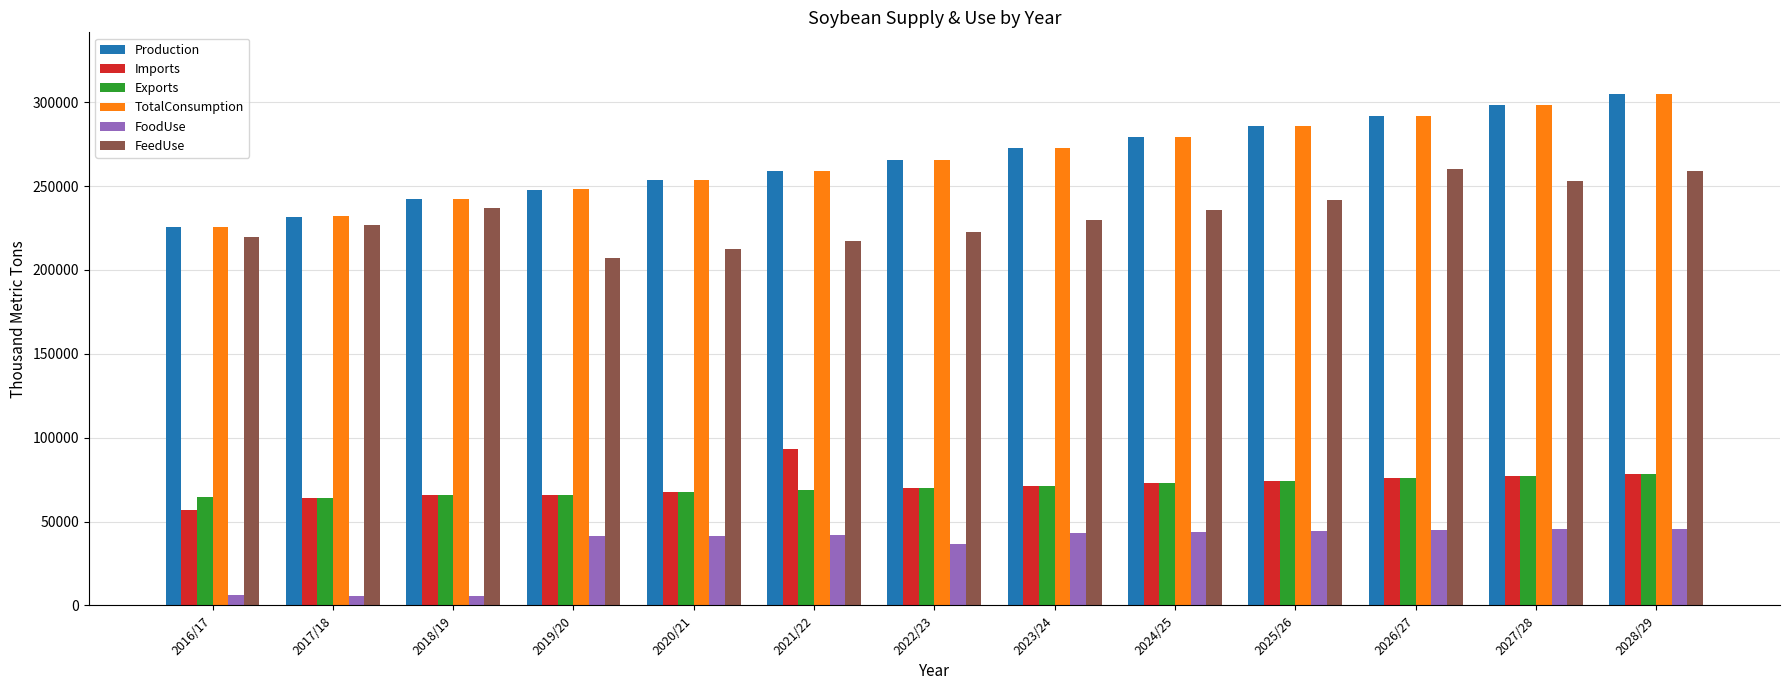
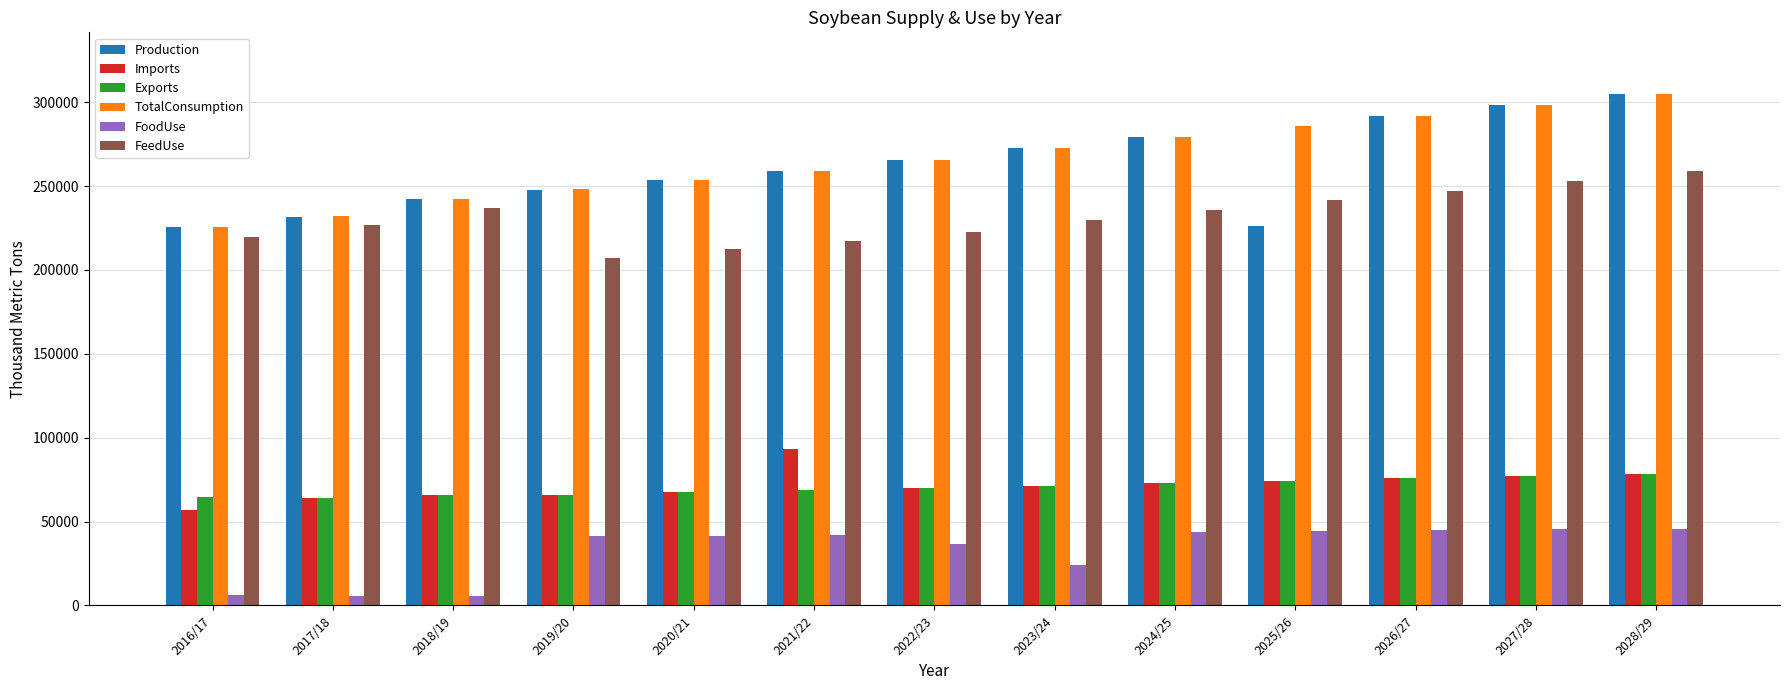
  {
    "Production": {
      "2016/17": 225000,
      "2017/18": 231000,
      "2018/19": 242000,
      "2019/20": 248000,
      "2020/21": 254000,
      "2021/22": 259000,
      "2022/23": 265000,
      "2023/24": 273000,
      "2024/25": 279000,
-     "2025/26": 286000,
+     "2025/26": 226000,
      "2026/27": 292000,
      "2027/28": 298000,
      "2028/29": 305000
    },
    "Imports": {
      "2016/17": 57000,
      "2017/18": 64000,
      "2018/19": 66000,
      "2019/20": 66000,
      "2020/21": 67000,
      "2021/22": 93000,
      "2022/23": 70000,
      "2023/24": 71000,
      "2024/25": 73000,
      "2025/26": 74000,
      "2026/27": 76000,
      "2027/28": 77000,
      "2028/29": 79000
    },
    "Exports": {
      "2016/17": 64000,
      "2017/18": 64000,
      "2018/19": 66000,
      "2019/20": 66000,
      "2020/21": 67000,
      "2021/22": 69000,
      "2022/23": 70000,
      "2023/24": 71000,
      "2024/25": 73000,
      "2025/26": 74000,
      "2026/27": 76000,
      "2027/28": 77000,
      "2028/29": 79000
    },
    "TotalConsumption": {
      "2016/17": 226000,
      "2017/18": 232000,
      "2018/19": 242000,
      "2019/20": 248000,
      "2020/21": 254000,
      "2021/22": 259000,
      "2022/23": 265000,
      "2023/24": 273000,
      "2024/25": 279000,
      "2025/26": 286000,
      "2026/27": 292000,
      "2027/28": 298000,
      "2028/29": 305000
    },
    "FoodUse": {
      "2016/17": 6000,
      "2017/18": 6000,
      "2018/19": 6000,
      "2019/20": 41000,
      "2020/21": 41000,
      "2021/22": 42000,
      "2022/23": 36000,
-     "2023/24": 43000,
+     "2023/24": 24000,
      "2024/25": 44000,
      "2025/26": 44000,
      "2026/27": 45000,
      "2027/28": 45000,
      "2028/29": 46000
    },
    "FeedUse": {
      "2016/17": 220000,
      "2017/18": 227000,
      "2018/19": 237000,
      "2019/20": 207000,
      "2020/21": 212000,
      "2021/22": 217000,
      "2022/23": 223000,
      "2023/24": 230000,
      "2024/25": 236000,
      "2025/26": 242000,
-     "2026/27": 260000,
+     "2026/27": 247000,
      "2027/28": 253000,
      "2028/29": 259000
    }
  }
